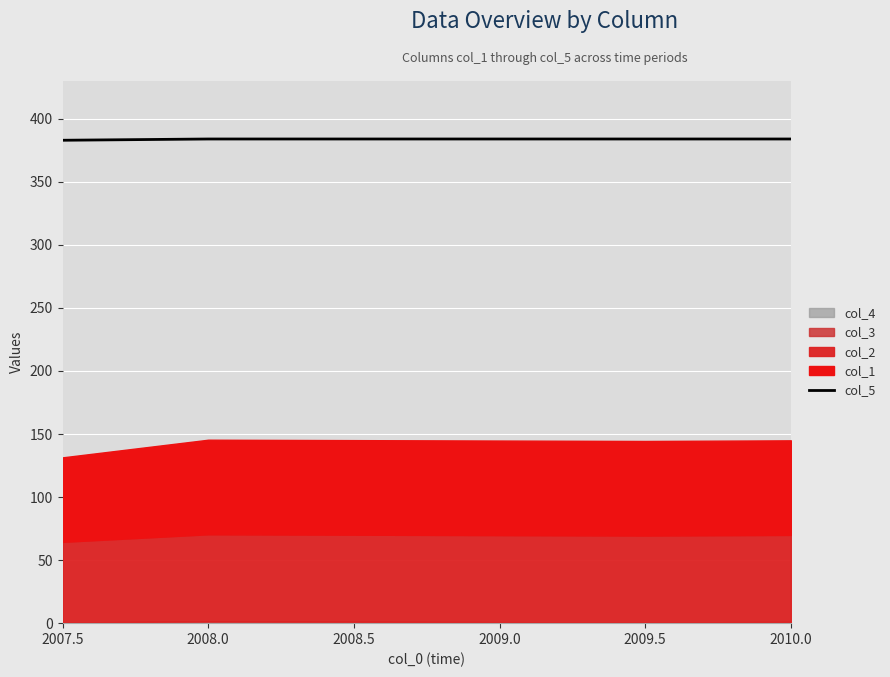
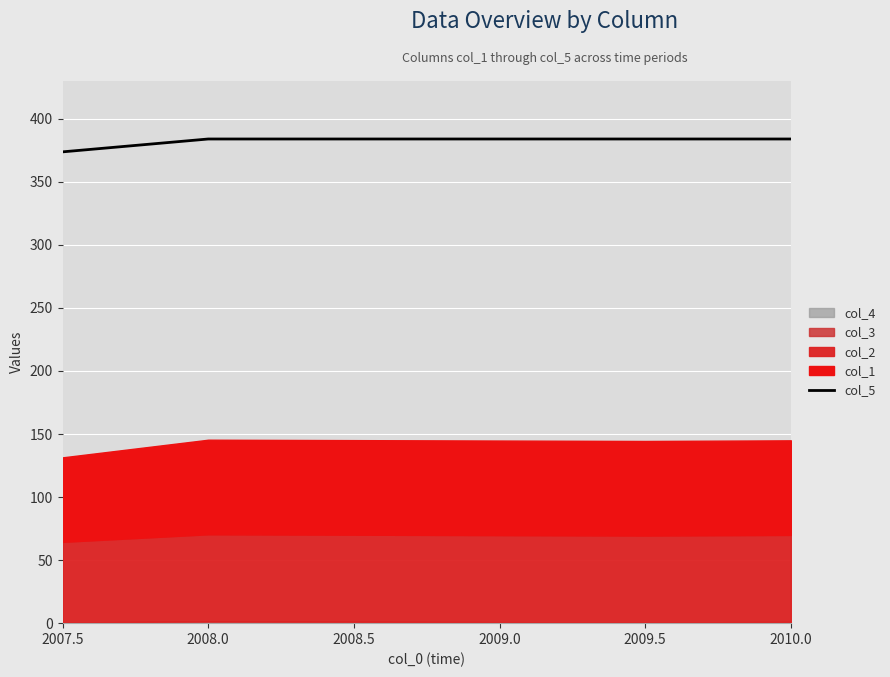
  {
    "col_5": {
-     "2007.5": 383,
+     "2007.5": 374,
      "2008.0": 384,
      "2009.5": 384,
      "2010.0": 384
    }
  }
